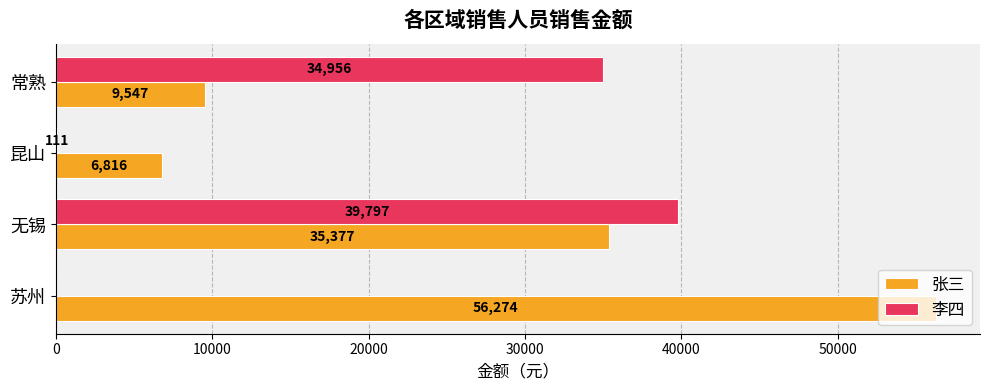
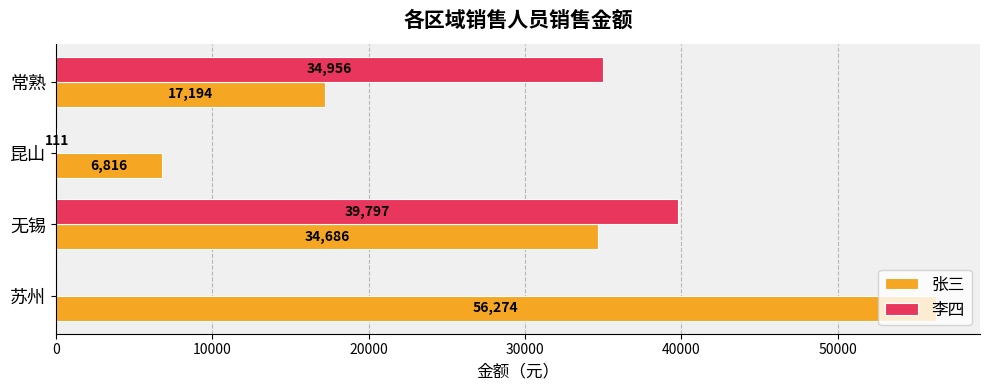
  {
    "张三": {
-     "常熟": "9,547",
+     "常熟": "17,194",
      "昆山": "6,816",
-     "无锡": "35,377"
+     "无锡": "34,686"
    },
    "李四": {
      "常熟": "34,956",
      "昆山": "111",
      "无锡": "39,797"
    }
  }
